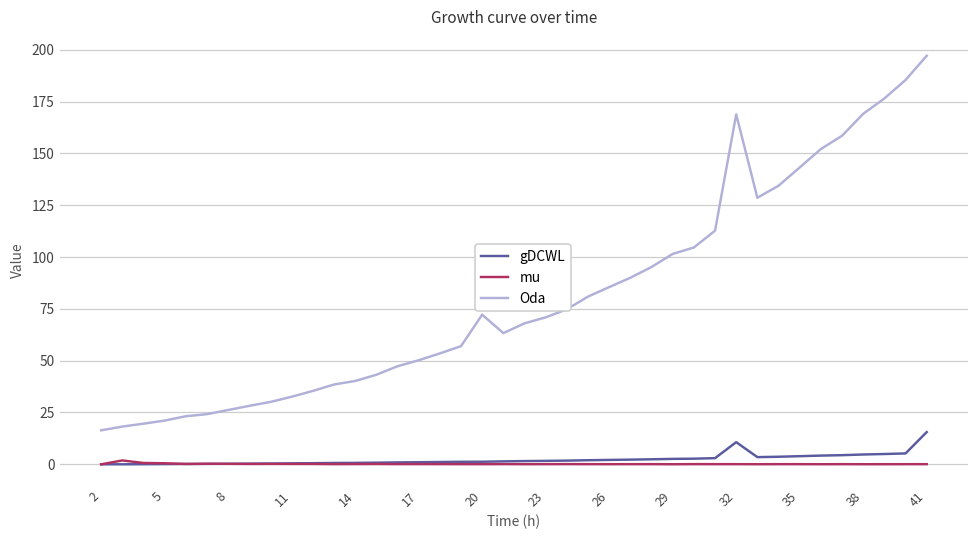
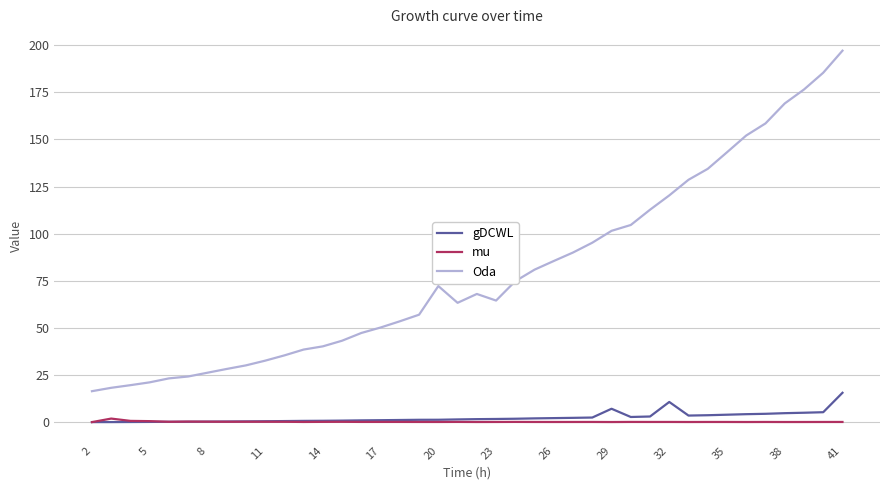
  {
    "gDCWL": {
      "23": 2,
      "26": 2,
-     "29": 3,
+     "29": 7,
      "32": 11,
      "35": 4,
      "38": 5,
      "41": 16
    },
    "mu": {
      "23": 0,
      "26": 0,
      "29": 0,
      "32": 0,
      "35": 0,
      "38": 0,
      "41": 0
    },
    "Oda": {
      "2": 16,
      "5": 21,
      "8": 26,
      "11": 33,
      "14": 40,
      "17": 50,
      "20": 72,
-     "23": 71,
+     "23": 65,
      "26": 86,
      "29": 102,
-     "32": 169,
+     "32": 120,
      "35": 143,
      "38": 169,
      "41": 197
    }
  }
